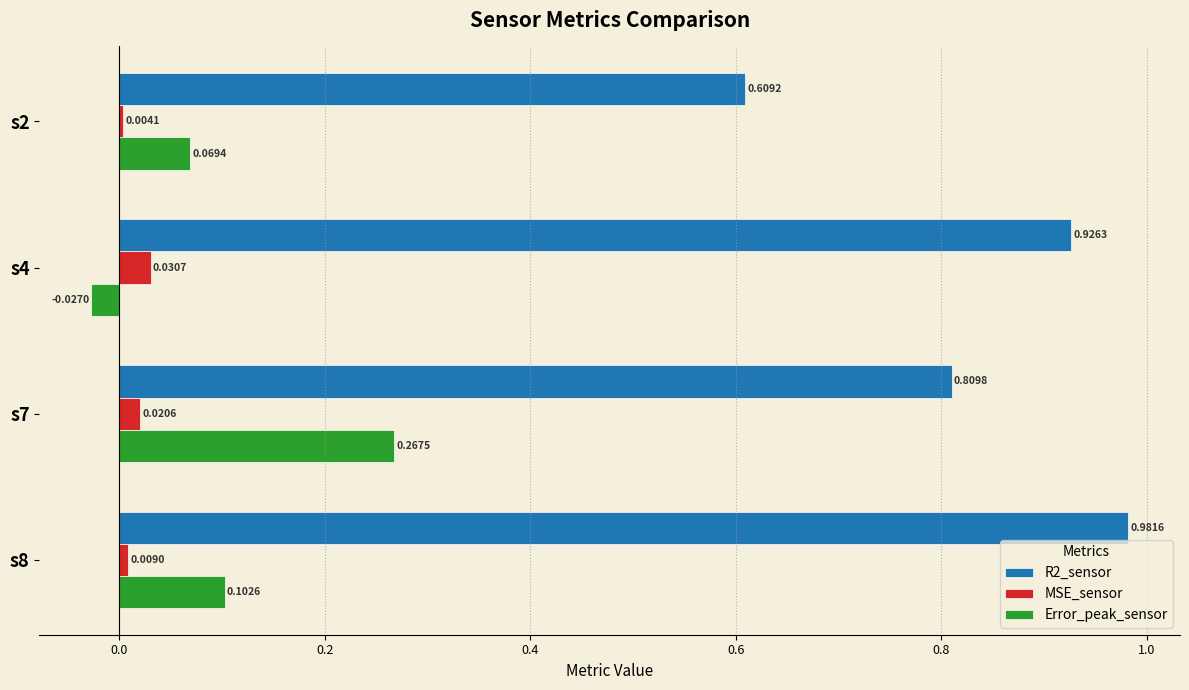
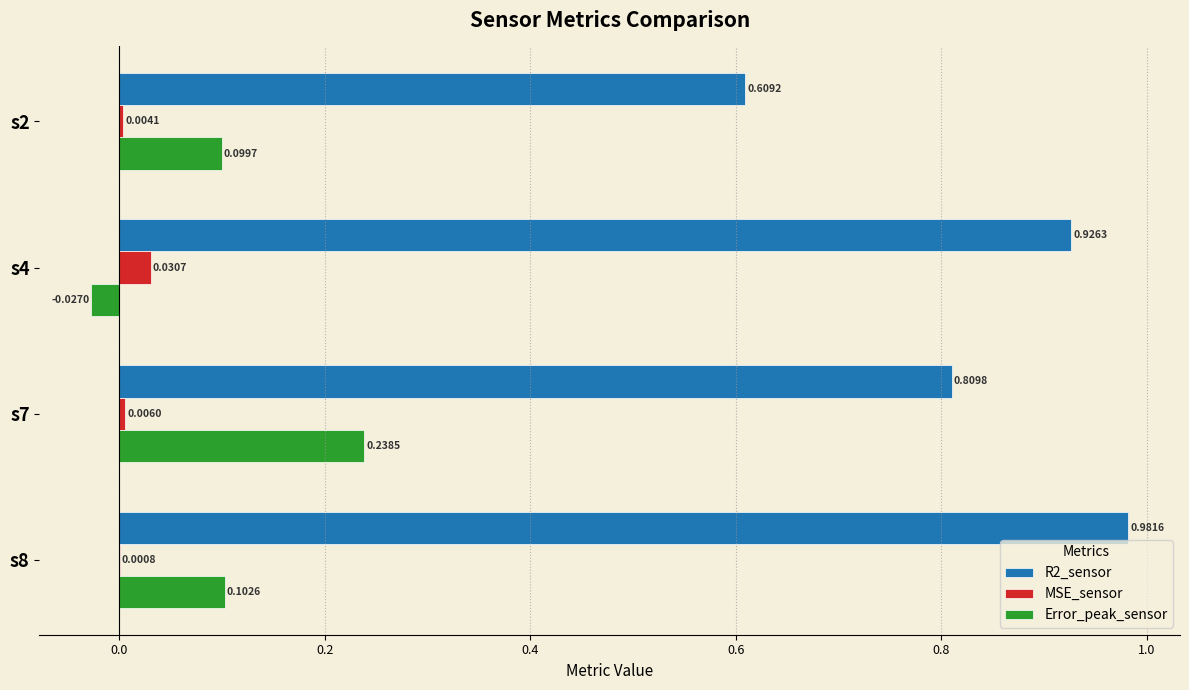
  {
    "R2_sensor": {
      "s2": 0.6092,
      "s4": 0.9263,
      "s7": 0.8098,
      "s8": 0.9816
    },
    "MSE_sensor": {
      "s2": 0.0041,
      "s4": 0.0307,
-     "s7": 0.0206,
-     "s8": 0.0090
+     "s7": 0.0060,
+     "s8": 0.0008
    },
    "Error_peak_sensor": {
-     "s2": 0.0694,
+     "s2": 0.0997,
      "s4": -0.0270,
-     "s7": 0.2675,
+     "s7": 0.2385,
      "s8": 0.1026
    }
  }
